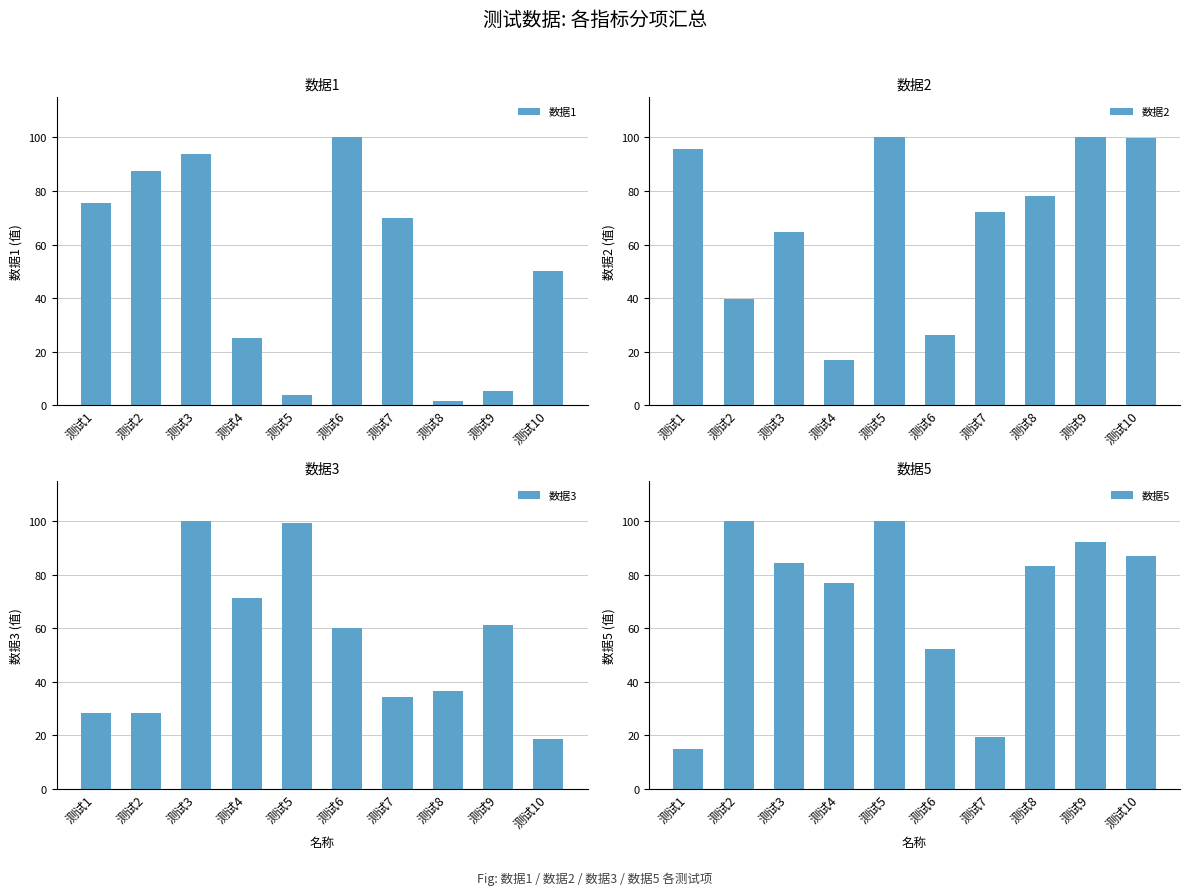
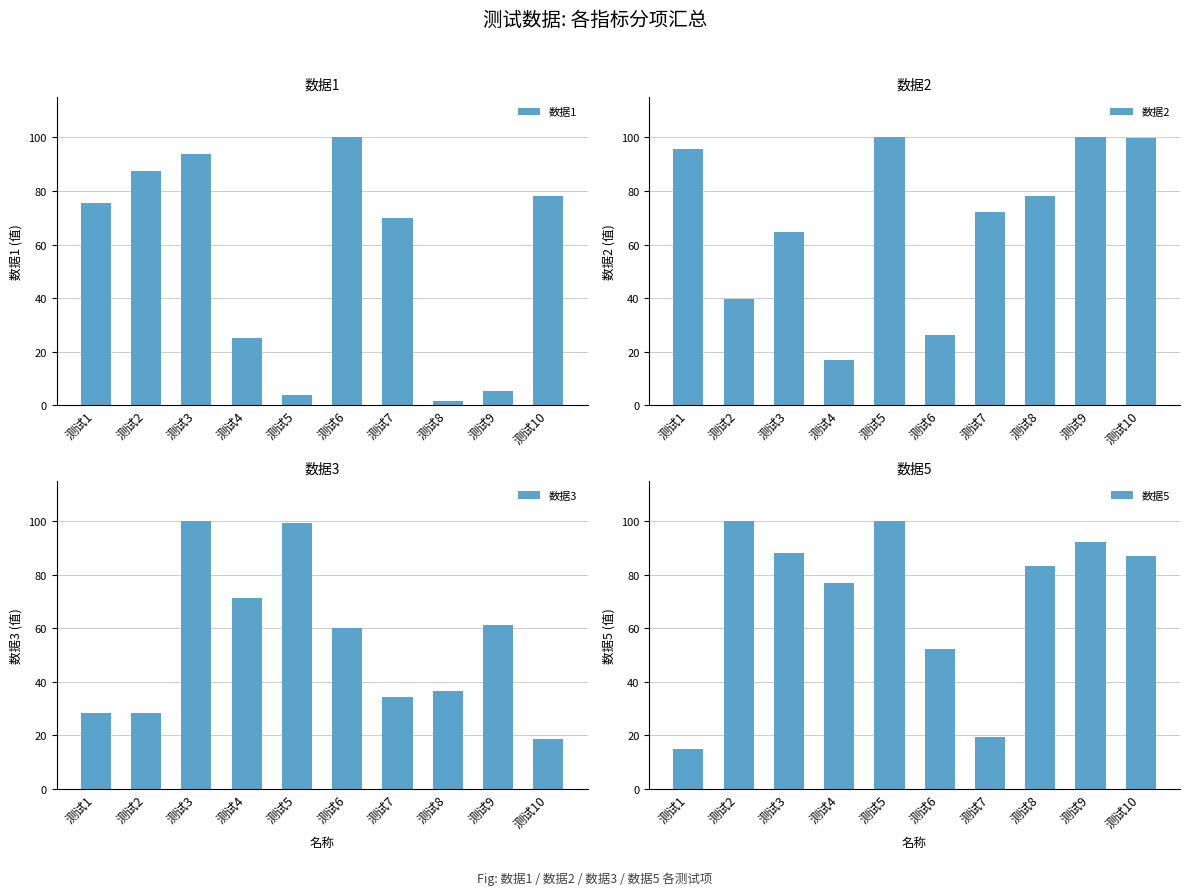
  {
    "数据1": {
      "测试1": 75,
      "测试2": 87,
      "测试3": 94,
      "测试4": 25,
      "测试5": 4,
      "测试6": 100,
      "测试7": 70,
      "测试8": 1,
      "测试9": 5,
-     "测试10": 50
+     "测试10": 78
    },
    "数据2": {
      "测试1": 96,
      "测试2": 40,
      "测试3": 65,
      "测试4": 17,
      "测试5": 100,
      "测试6": 26,
      "测试7": 72,
      "测试8": 78,
      "测试9": 100,
      "测试10": 100
    },
    "数据3": {
      "测试1": 28,
      "测试2": 28,
      "测试3": 100,
      "测试4": 71,
      "测试5": 99,
      "测试6": 60,
      "测试7": 34,
      "测试8": 36,
      "测试9": 61,
      "测试10": 19
    },
    "数据5": {
      "测试1": 15,
      "测试2": 100,
-     "测试3": 85,
+     "测试3": 88,
      "测试4": 77,
      "测试5": 100,
      "测试6": 52,
      "测试7": 20,
      "测试8": 83,
      "测试9": 92,
      "测试10": 87
    }
  }
